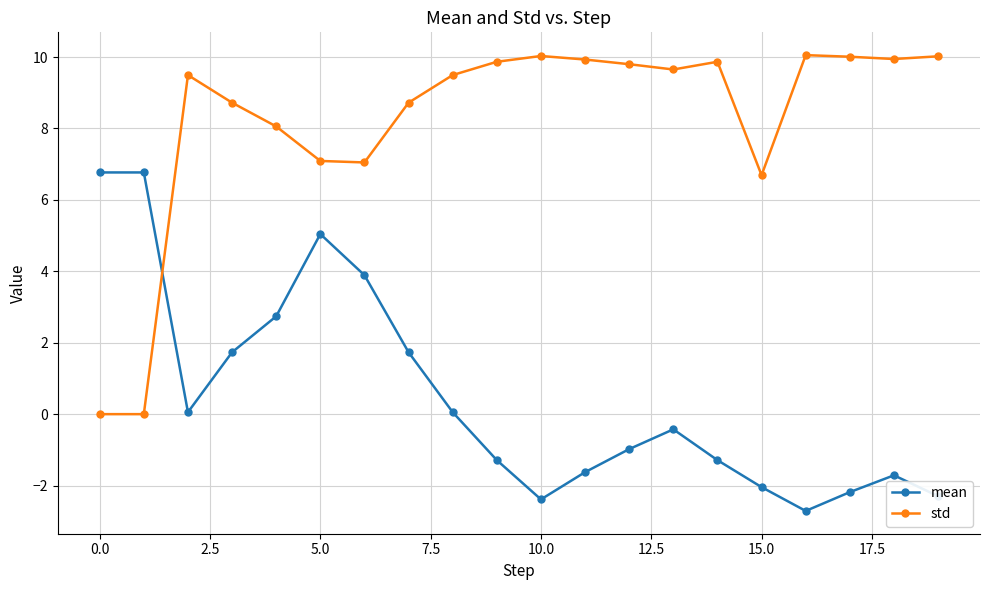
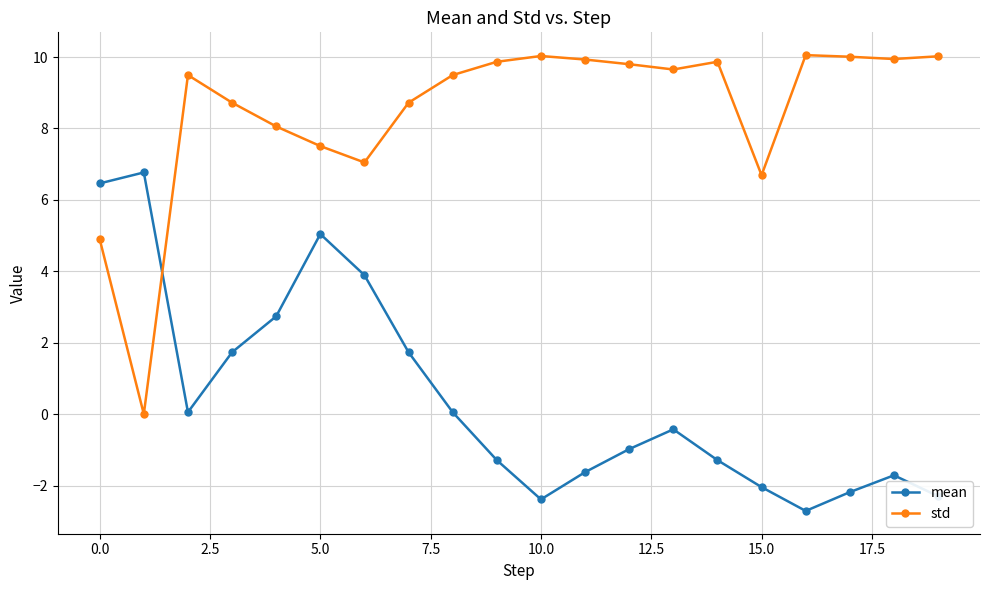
  {
    "mean": {
-     "0.0": 6.8,
+     "0.0": 6.5,
      "5.0": 5.0,
      "10.0": -2.4,
      "15.0": -2.0
    },
    "std": {
-     "0.0": 0.0,
-     "5.0": 7.1,
+     "0.0": 4.9,
+     "5.0": 7.5,
      "10.0": 10.0,
      "15.0": 6.7
    }
  }
